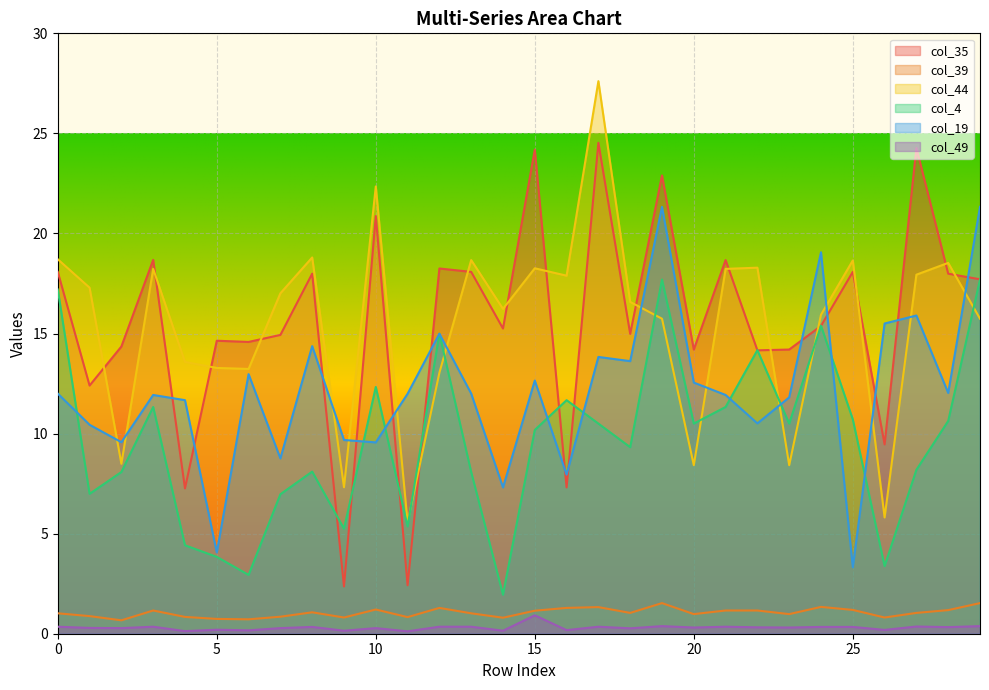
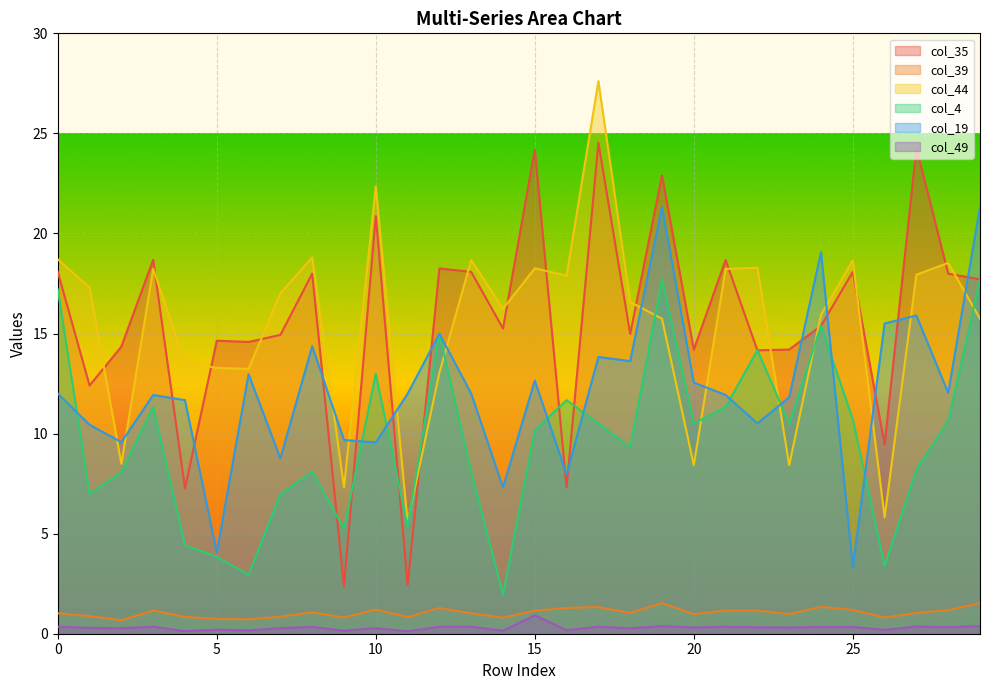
  {
    "col_4": {
      "0": 17.2,
      "5": 3.8,
-     "10": 12.3,
+     "10": 13.0,
      "15": 10.2,
      "20": 10.5,
      "25": 10.7
    },
    "col_19": {
      "0": 12.0,
      "5": 4.1,
      "10": 9.6,
      "15": 12.7,
      "20": 12.6,
      "25": 3.3
    },
    "col_49": {
      "0": 0.4,
      "5": 0.2,
      "10": 0.3,
      "15": 0.9,
      "20": 0.3,
      "25": 0.3
    }
  }
